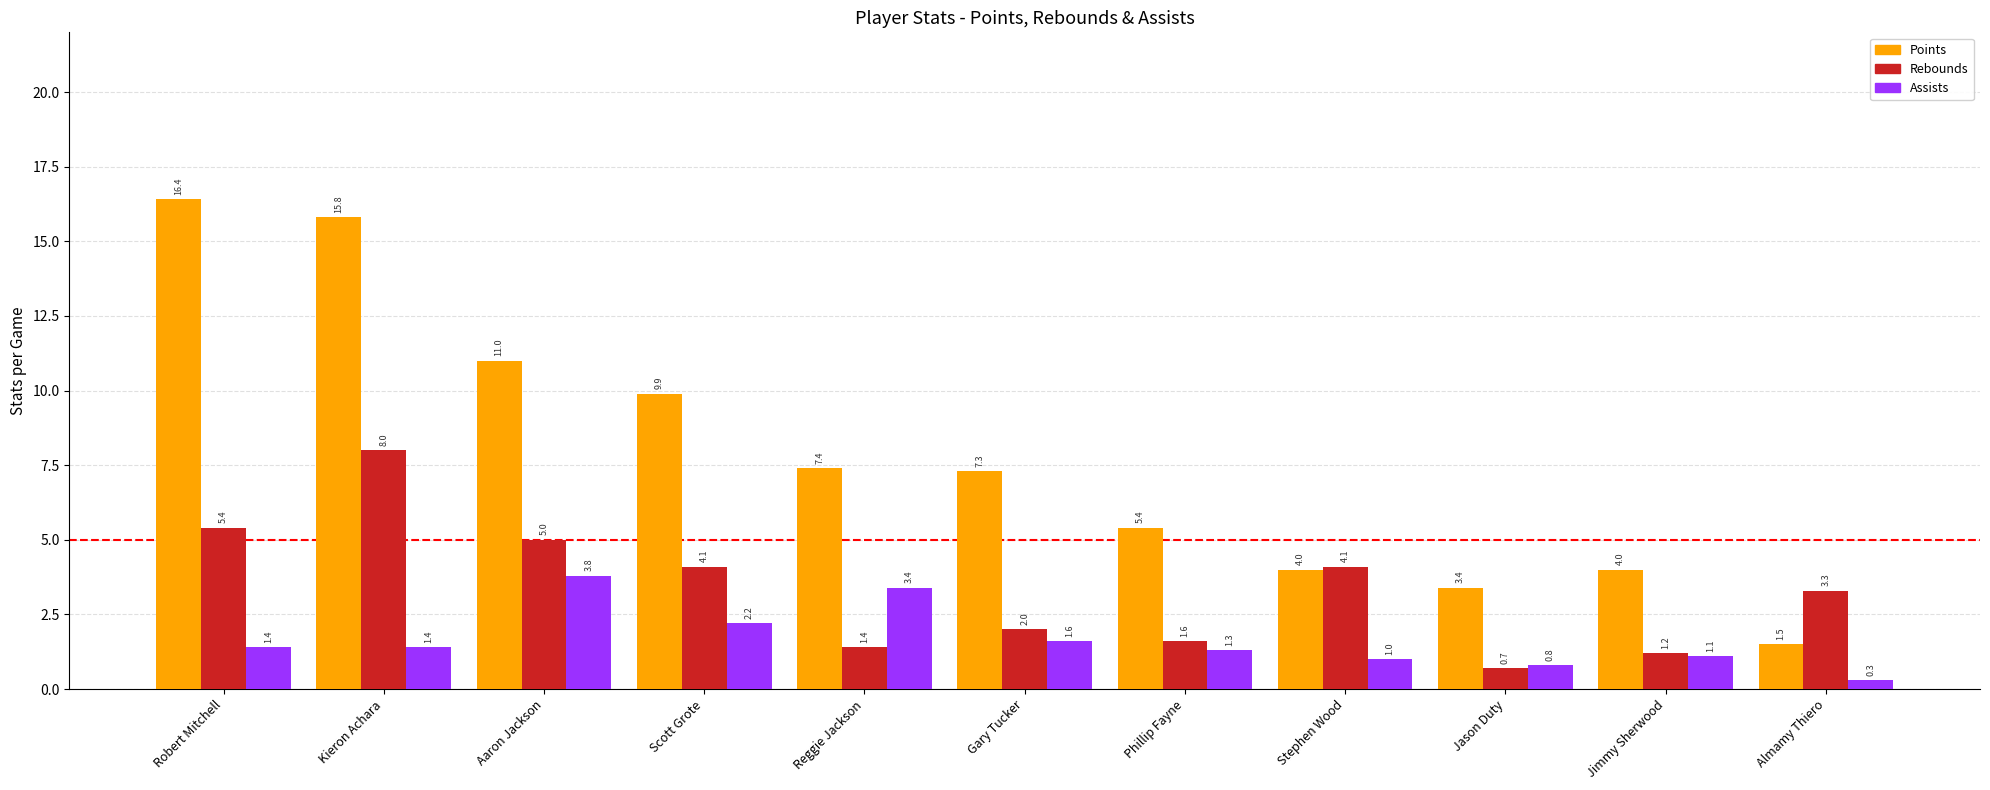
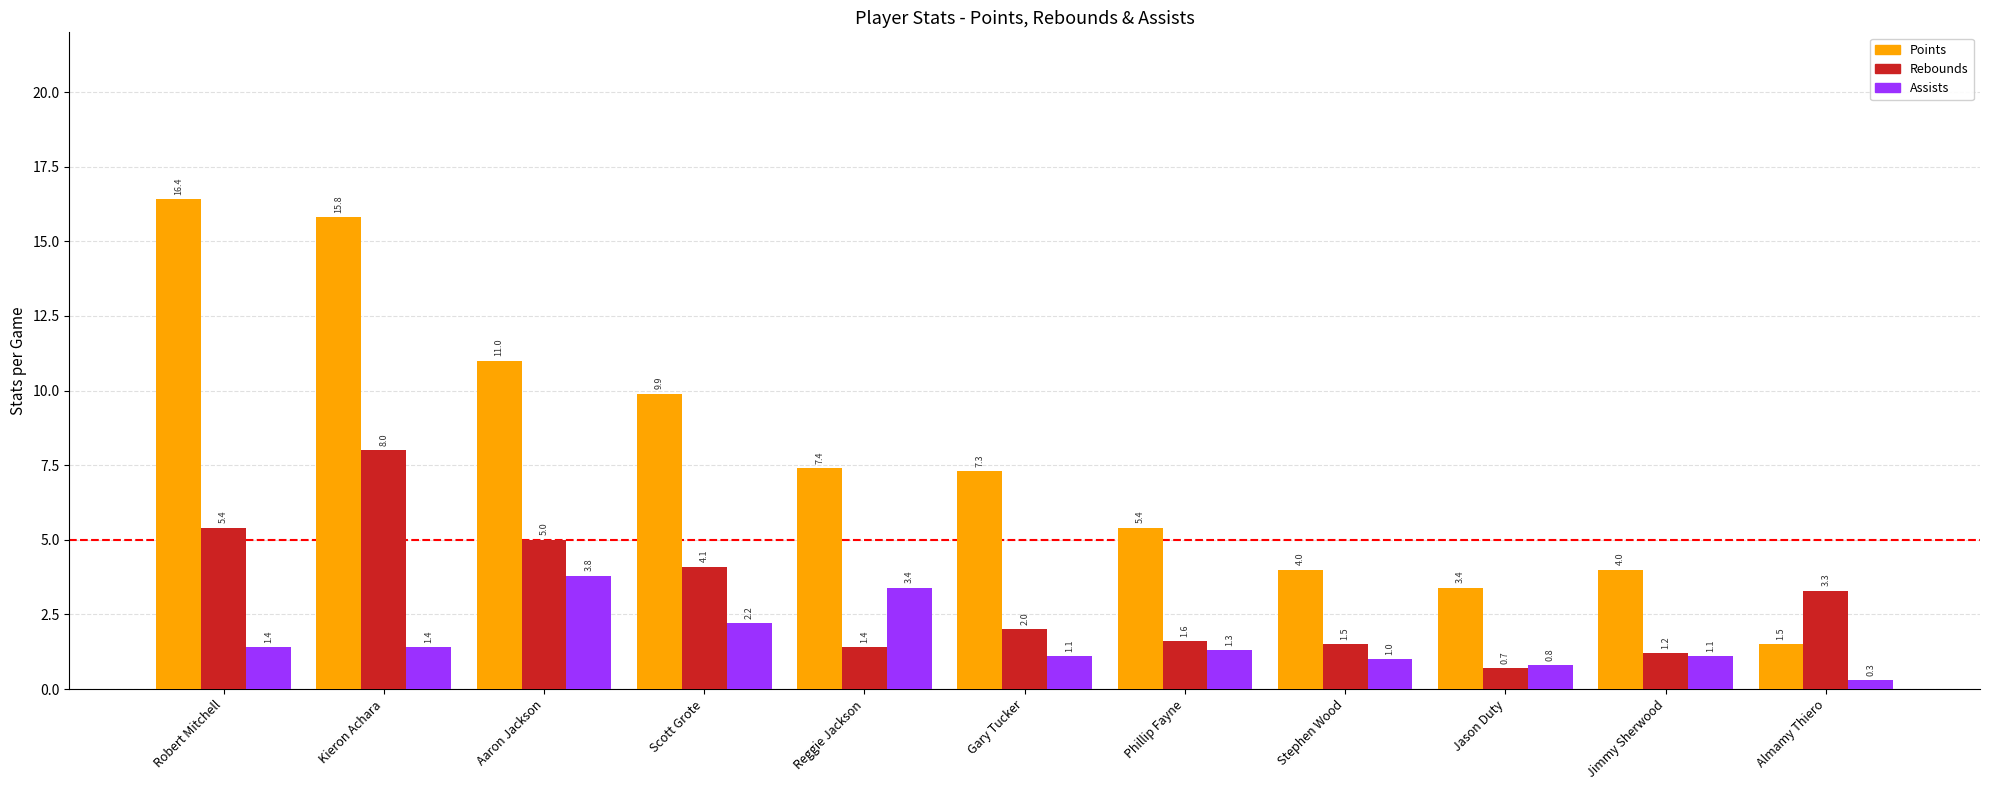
  {
    "Points": {
      "Robert Mitchell": 16.4,
      "Kieron Achara": 15.8,
      "Aaron Jackson": 11.0,
      "Scott Grote": 9.9,
      "Reggie Jackson": 7.4,
      "Gary Tucker": 7.3,
      "Phillip Fayne": 5.4,
      "Stephen Wood": 4.0,
      "Jason Duty": 3.4,
      "Jimmy Sherwood": 4.0,
      "Almamy Thiero": 1.5
    },
    "Rebounds": {
      "Robert Mitchell": 5.4,
      "Kieron Achara": 8.0,
      "Aaron Jackson": 5.0,
      "Scott Grote": 4.1,
      "Reggie Jackson": 1.4,
      "Gary Tucker": 2.0,
      "Phillip Fayne": 1.6,
-     "Stephen Wood": 4.1,
+     "Stephen Wood": 1.5,
      "Jason Duty": 0.7,
      "Jimmy Sherwood": 1.2,
      "Almamy Thiero": 3.3
    },
    "Assists": {
      "Robert Mitchell": 1.4,
      "Kieron Achara": 1.4,
      "Aaron Jackson": 3.8,
      "Scott Grote": 2.2,
      "Reggie Jackson": 3.4,
-     "Gary Tucker": 1.6,
+     "Gary Tucker": 1.1,
      "Phillip Fayne": 1.3,
      "Stephen Wood": 1.0,
      "Jason Duty": 0.8,
      "Jimmy Sherwood": 1.1,
      "Almamy Thiero": 0.3
    }
  }
